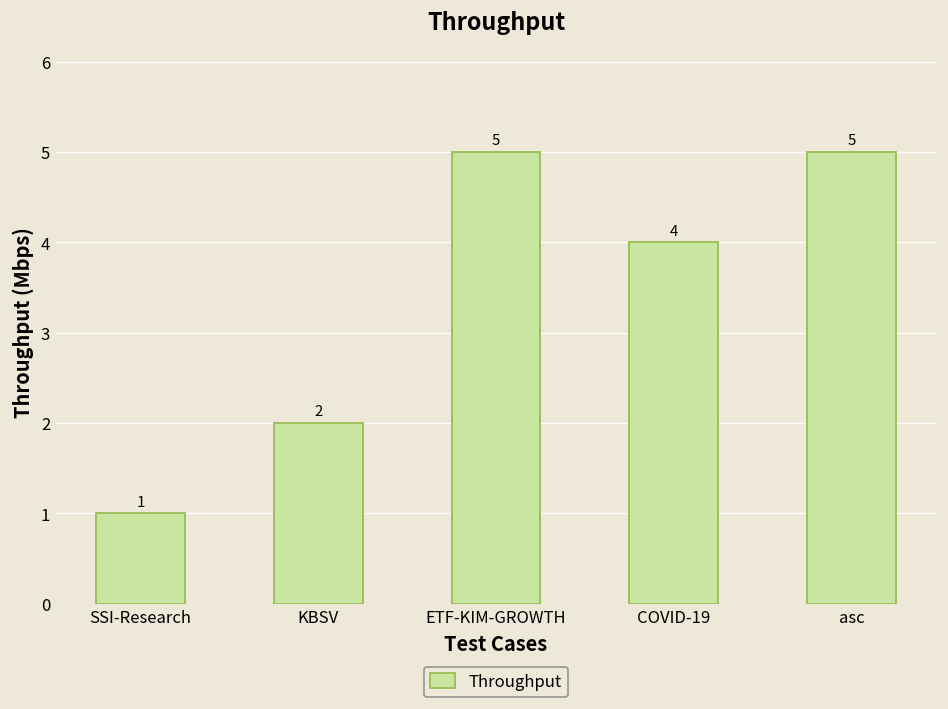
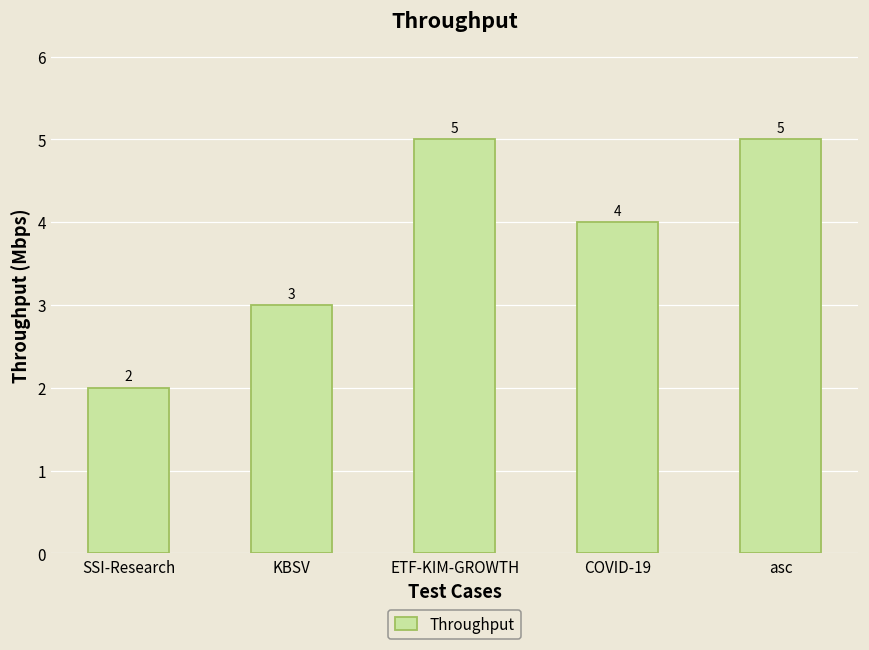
  {
-   "SSI-Research": 1,
-   "KBSV": 2,
+   "SSI-Research": 2,
+   "KBSV": 3,
    "ETF-KIM-GROWTH": 5,
    "COVID-19": 4,
    "asc": 5
  }
